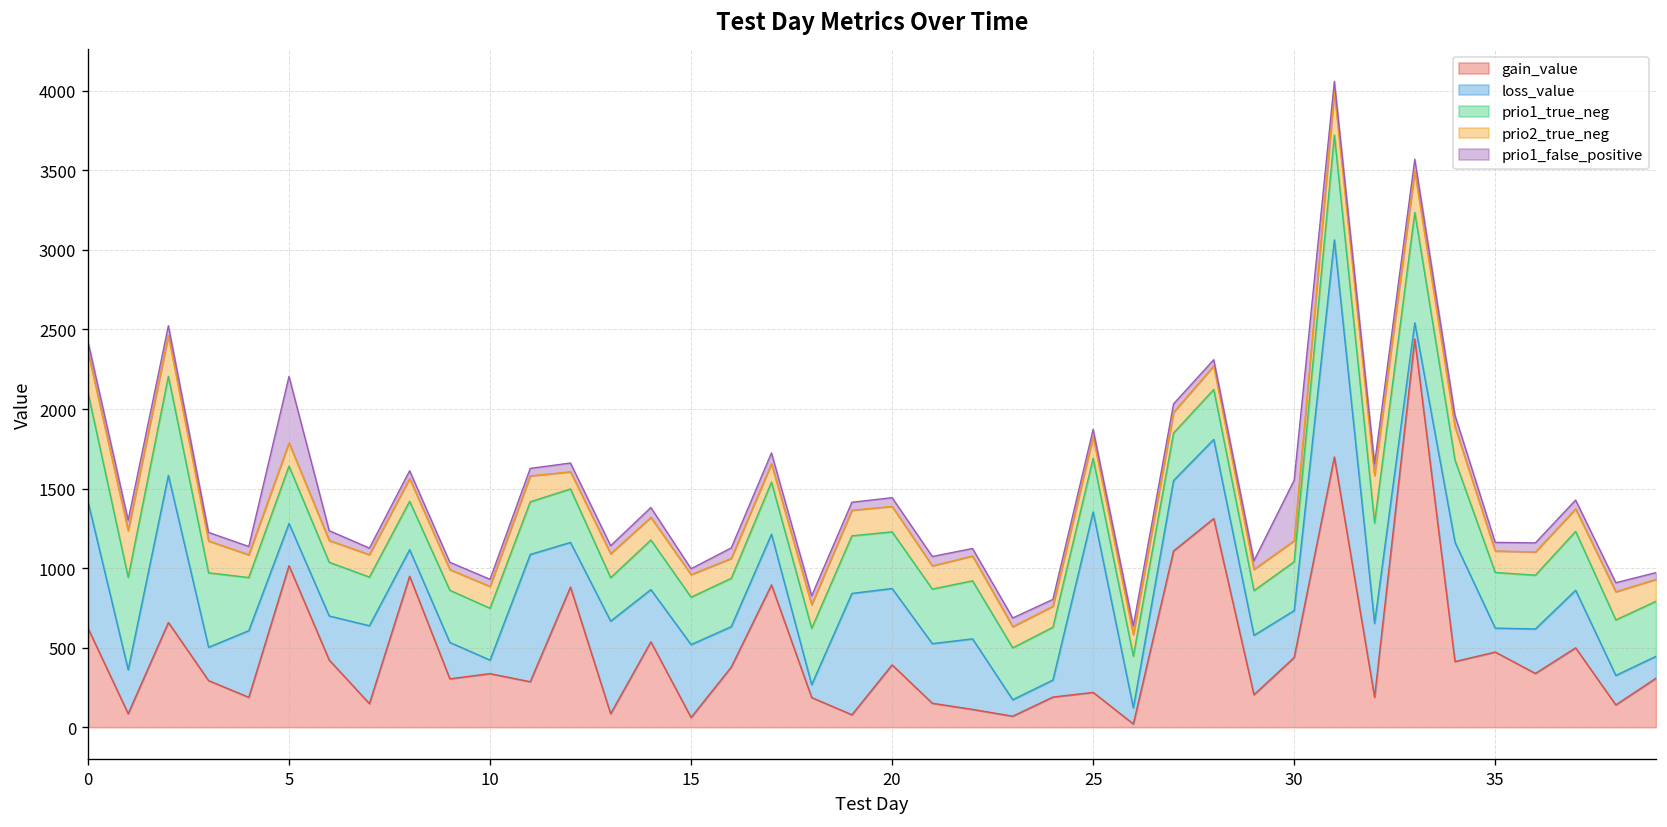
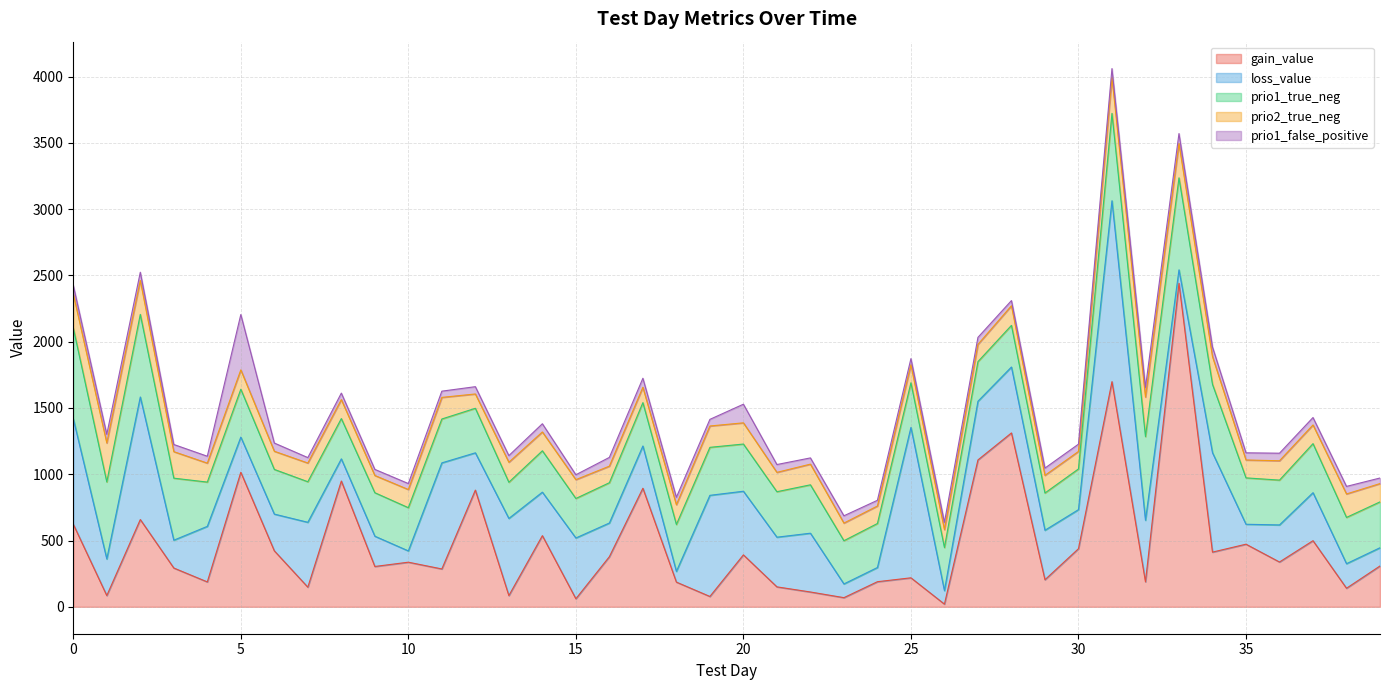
  {
    "loss_value": {
      "0": 800,
      "5": 270,
      "10": 90,
      "15": 460,
      "20": 480,
      "25": 1130,
      "30": 290,
      "35": 150
    },
    "prio1_true_neg": {
      "0": 690,
      "5": 360,
      "10": 330,
      "15": 300,
      "20": 360,
      "25": 340,
      "30": 310,
      "35": 350
    },
    "prio1_false_positive": {
      "0": 60,
      "5": 420,
      "10": 50,
      "15": 40,
-     "20": 60,
+     "20": 140,
      "25": 50,
-     "30": 380,
+     "30": 60,
      "35": 50
    }
  }
